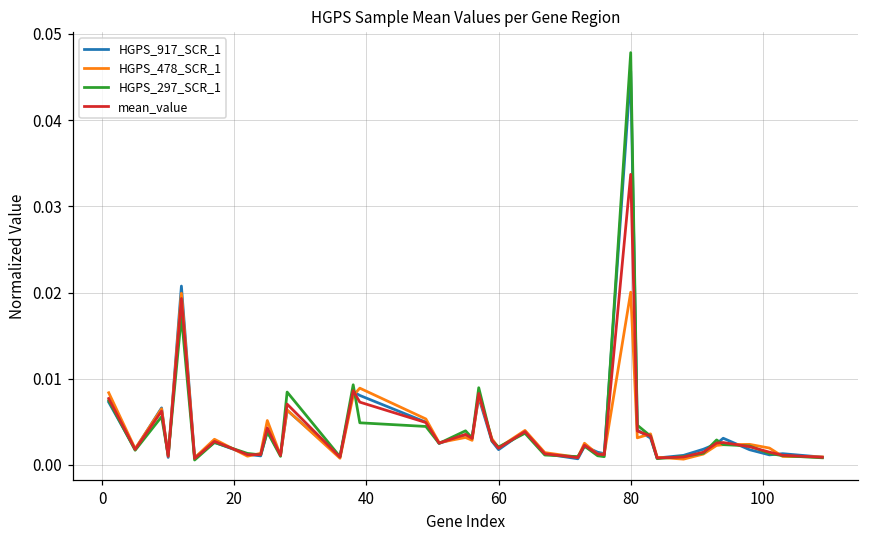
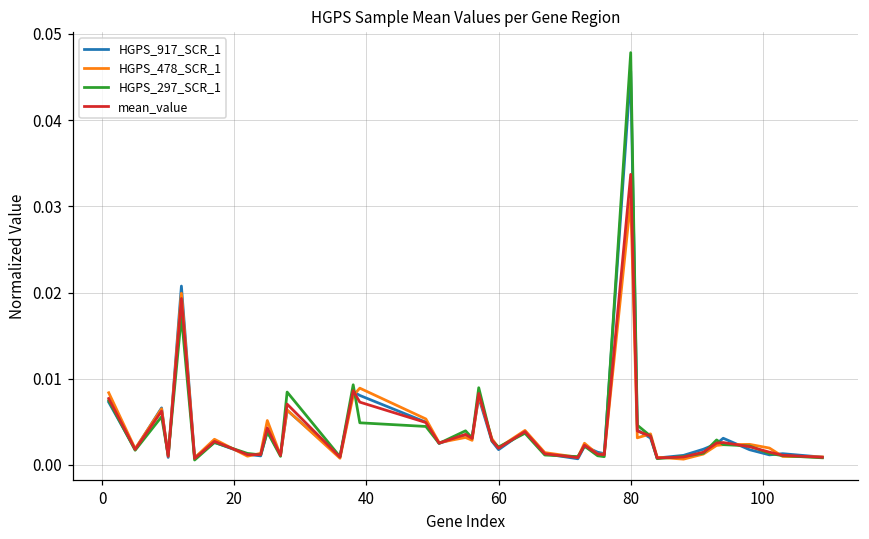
  {
    "HGPS_917_SCR_1": {
      "80": 0.046
    },
    "HGPS_478_SCR_1": {
-     "80": 0.020
+     "80": 0.031
    },
    "HGPS_297_SCR_1": {
      "80": 0.048
    },
    "mean_value": {
      "80": 0.034
    }
  }
